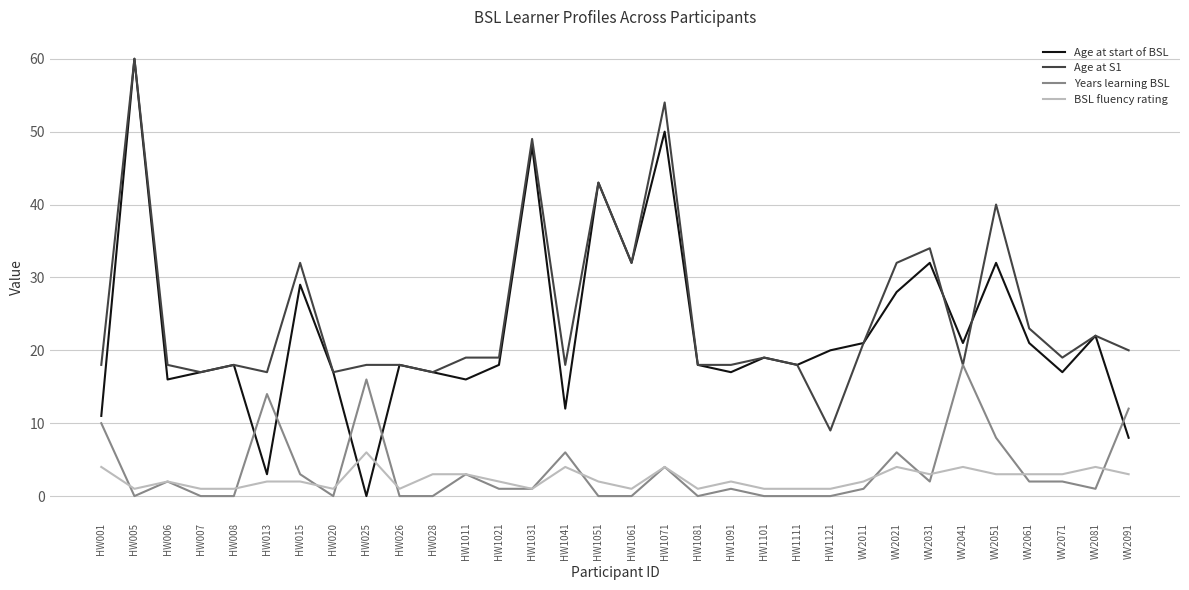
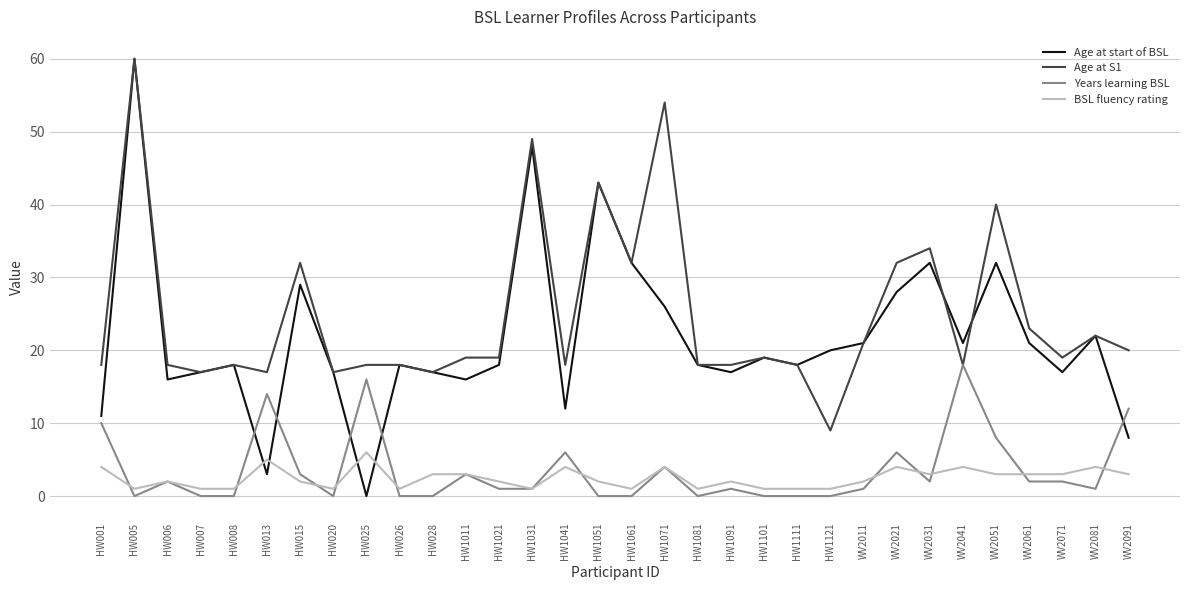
  {
    "Age at start of BSL": {
      "HW001": 11,
      "HW006": 16,
      "HW013": 3,
      "HW015": 29,
      "HW025": 0,
      "HW1011": 16,
      "HW1021": 18,
      "HW1031": 48,
      "HW1041": 12,
-     "HW1071": 50,
+     "HW1071": 26,
      "HW1091": 17,
      "HW1121": 20,
      "WV2021": 28,
      "WV2031": 32,
      "WV2041": 21,
      "WV2051": 32,
      "WV2061": 21,
      "WV2071": 17,
      "WV2091": 8
    },
    "Age at S1": {
      "HW001": 18,
      "HW006": 18,
      "HW013": 17,
      "HW015": 32,
      "HW025": 18,
      "HW1011": 19,
      "HW1021": 19,
      "HW1031": 49,
      "HW1041": 18,
      "HW1071": 54,
      "HW1091": 18,
      "HW1121": 9,
      "WV2021": 32,
      "WV2031": 34,
      "WV2051": 40,
      "WV2061": 23,
      "WV2071": 19,
      "WV2091": 20
    },
    "Years learning BSL": {
      "HW001": 10,
      "HW005": 0,
      "HW007": 0,
      "HW008": 0,
      "HW013": 14,
      "HW015": 3,
      "HW020": 0,
      "HW025": 16,
      "HW026": 0,
      "HW028": 0,
      "HW1021": 1,
      "HW1041": 6,
      "HW1051": 0,
      "HW1061": 0,
      "HW1081": 0,
      "HW1091": 1,
      "HW1101": 0,
      "HW1111": 0,
      "HW1121": 0,
      "WV2011": 1,
      "WV2021": 6,
      "WV2031": 2,
      "WV2051": 8,
      "WV2061": 2,
      "WV2071": 2,
      "WV2081": 1,
      "WV2091": 12
    },
    "BSL fluency rating": {
      "HW001": 4,
      "HW005": 1,
      "HW007": 1,
      "HW008": 1,
-     "HW013": 2,
+     "HW013": 5,
      "HW015": 2,
      "HW020": 1,
      "HW025": 6,
      "HW026": 1,
      "HW028": 3,
      "HW1021": 2,
      "HW1041": 4,
      "HW1051": 2,
      "HW1061": 1,
      "HW1081": 1,
      "HW1091": 2,
      "HW1101": 1,
      "HW1111": 1,
      "HW1121": 1,
      "WV2011": 2,
      "WV2021": 4,
      "WV2031": 3,
      "WV2041": 4,
      "WV2051": 3,
      "WV2061": 3,
      "WV2071": 3,
      "WV2081": 4,
      "WV2091": 3
    }
  }
